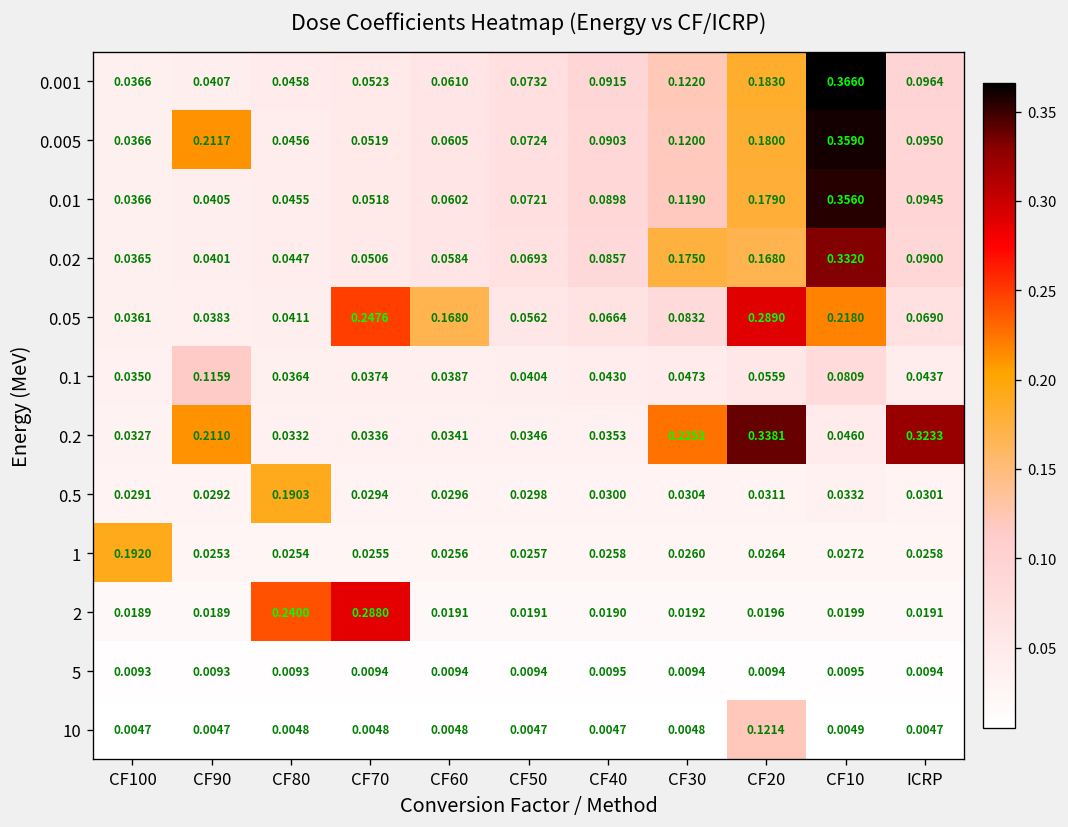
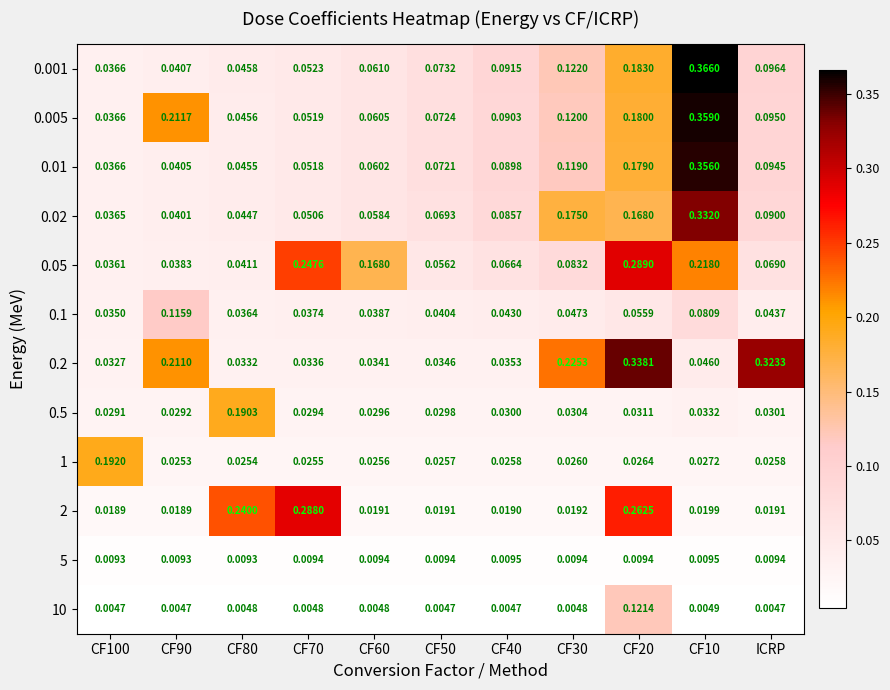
  {
    "0.001": {
      "CF100": 0.0366,
      "CF90": 0.0407,
      "CF80": 0.0458,
      "CF70": 0.0523,
      "CF60": 0.0610,
      "CF50": 0.0732,
      "CF40": 0.0915,
      "CF30": 0.1220,
      "CF20": 0.1830,
      "CF10": 0.3660,
      "ICRP": 0.0964
    },
    "0.005": {
      "CF100": 0.0366,
      "CF90": 0.2117,
      "CF80": 0.0456,
      "CF70": 0.0519,
      "CF60": 0.0605,
      "CF50": 0.0724,
      "CF40": 0.0903,
      "CF30": 0.1200,
      "CF20": 0.1800,
      "CF10": 0.3590,
      "ICRP": 0.0950
    },
    "0.01": {
      "CF100": 0.0366,
      "CF90": 0.0405,
      "CF80": 0.0455,
      "CF70": 0.0518,
      "CF60": 0.0602,
      "CF50": 0.0721,
      "CF40": 0.0898,
      "CF30": 0.1190,
      "CF20": 0.1790,
      "CF10": 0.3560,
      "ICRP": 0.0945
    },
    "0.02": {
      "CF100": 0.0365,
      "CF90": 0.0401,
      "CF80": 0.0447,
      "CF70": 0.0506,
      "CF60": 0.0584,
      "CF50": 0.0693,
      "CF40": 0.0857,
      "CF30": 0.1750,
      "CF20": 0.1680,
      "CF10": 0.3320,
      "ICRP": 0.0900
    },
    "0.05": {
      "CF100": 0.0361,
      "CF90": 0.0383,
      "CF80": 0.0411,
      "CF70": 0.2476,
      "CF60": 0.1680,
      "CF50": 0.0562,
      "CF40": 0.0664,
      "CF30": 0.0832,
      "CF20": 0.2890,
      "CF10": 0.2180,
      "ICRP": 0.0690
    },
    "0.1": {
      "CF100": 0.0350,
      "CF90": 0.1159,
      "CF80": 0.0364,
      "CF70": 0.0374,
      "CF60": 0.0387,
      "CF50": 0.0404,
      "CF40": 0.0430,
      "CF30": 0.0473,
      "CF20": 0.0559,
      "CF10": 0.0809,
      "ICRP": 0.0437
    },
    "0.2": {
      "CF100": 0.0327,
      "CF90": 0.2110,
      "CF80": 0.0332,
      "CF70": 0.0336,
      "CF60": 0.0341,
      "CF50": 0.0346,
      "CF40": 0.0353,
      "CF30": 0.2253,
      "CF20": 0.3381,
      "CF10": 0.0460,
      "ICRP": 0.3233
    },
    "0.5": {
      "CF100": 0.0291,
      "CF90": 0.0292,
      "CF80": 0.1903,
      "CF70": 0.0294,
      "CF60": 0.0296,
      "CF50": 0.0298,
      "CF40": 0.0300,
      "CF30": 0.0304,
      "CF20": 0.0311,
      "CF10": 0.0332,
      "ICRP": 0.0301
    },
    "1": {
      "CF100": 0.1920,
      "CF90": 0.0253,
      "CF80": 0.0254,
      "CF70": 0.0255,
      "CF60": 0.0256,
      "CF50": 0.0257,
      "CF40": 0.0258,
      "CF30": 0.0260,
      "CF20": 0.0264,
      "CF10": 0.0272,
      "ICRP": 0.0258
    },
    "2": {
      "CF100": 0.0189,
      "CF90": 0.0189,
      "CF80": 0.2400,
      "CF70": 0.2880,
      "CF60": 0.0191,
      "CF50": 0.0191,
      "CF40": 0.0190,
      "CF30": 0.0192,
-     "CF20": 0.0196,
+     "CF20": 0.2625,
      "CF10": 0.0199,
      "ICRP": 0.0191
    },
    "5": {
      "CF100": 0.0093,
      "CF90": 0.0093,
      "CF80": 0.0093,
      "CF70": 0.0094,
      "CF60": 0.0094,
      "CF50": 0.0094,
      "CF40": 0.0095,
      "CF30": 0.0094,
      "CF20": 0.0094,
      "CF10": 0.0095,
      "ICRP": 0.0094
    },
    "10": {
      "CF100": 0.0047,
      "CF90": 0.0047,
      "CF80": 0.0048,
      "CF70": 0.0048,
      "CF60": 0.0048,
      "CF50": 0.0047,
      "CF40": 0.0047,
      "CF30": 0.0048,
      "CF20": 0.1214,
      "CF10": 0.0049,
      "ICRP": 0.0047
    }
  }
